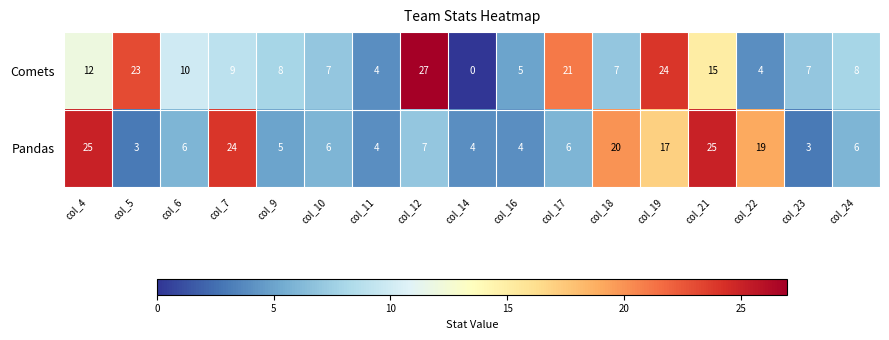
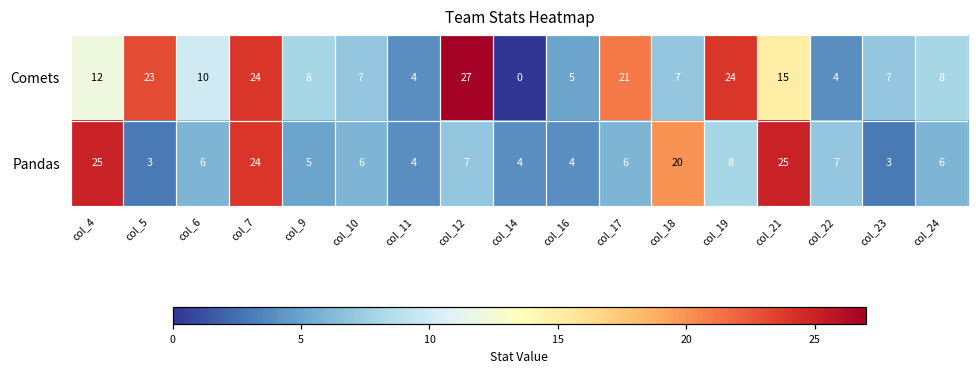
  {
    "Comets": {
      "col_4": 12,
      "col_5": 23,
      "col_6": 10,
-     "col_7": 9,
+     "col_7": 24,
      "col_9": 8,
      "col_10": 7,
      "col_11": 4,
      "col_12": 27,
      "col_14": 0,
      "col_16": 5,
      "col_17": 21,
      "col_18": 7,
      "col_19": 24,
      "col_21": 15,
      "col_22": 4,
      "col_23": 7,
      "col_24": 8
    },
    "Pandas": {
      "col_4": 25,
      "col_5": 3,
      "col_6": 6,
      "col_7": 24,
      "col_9": 5,
      "col_10": 6,
      "col_11": 4,
      "col_12": 7,
      "col_14": 4,
      "col_16": 4,
      "col_17": 6,
      "col_18": 20,
-     "col_19": 17,
+     "col_19": 8,
      "col_21": 25,
-     "col_22": 19,
+     "col_22": 7,
      "col_23": 3,
      "col_24": 6
    }
  }
